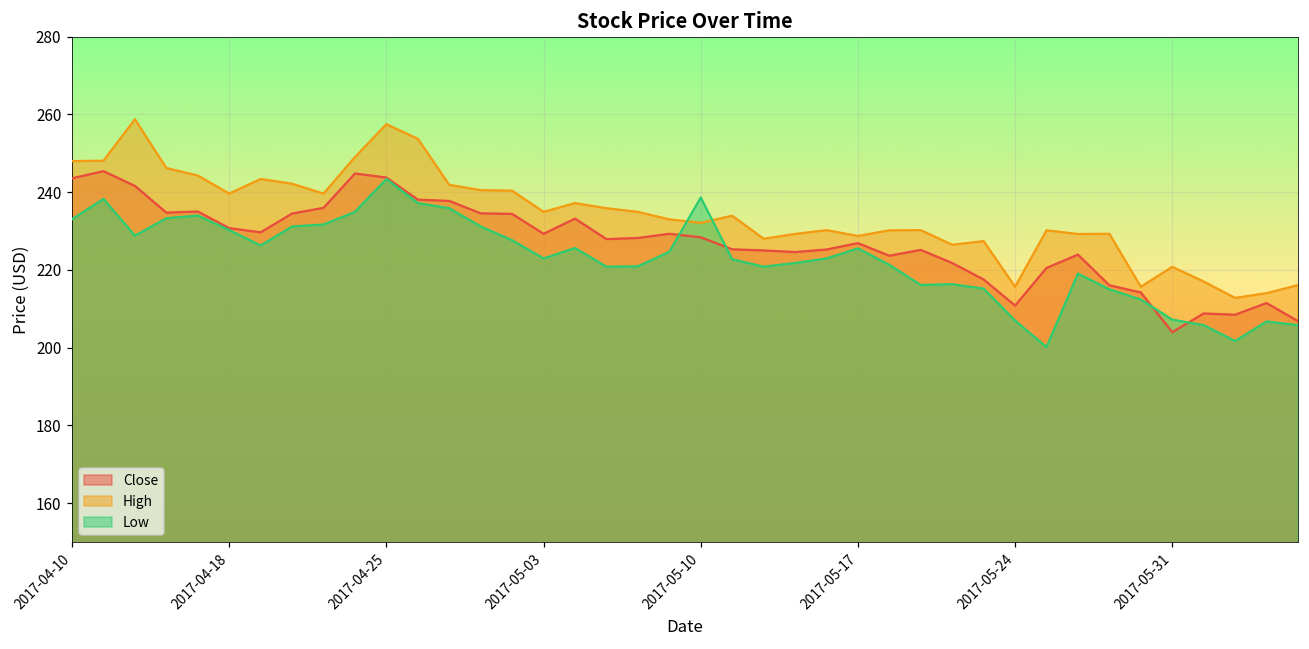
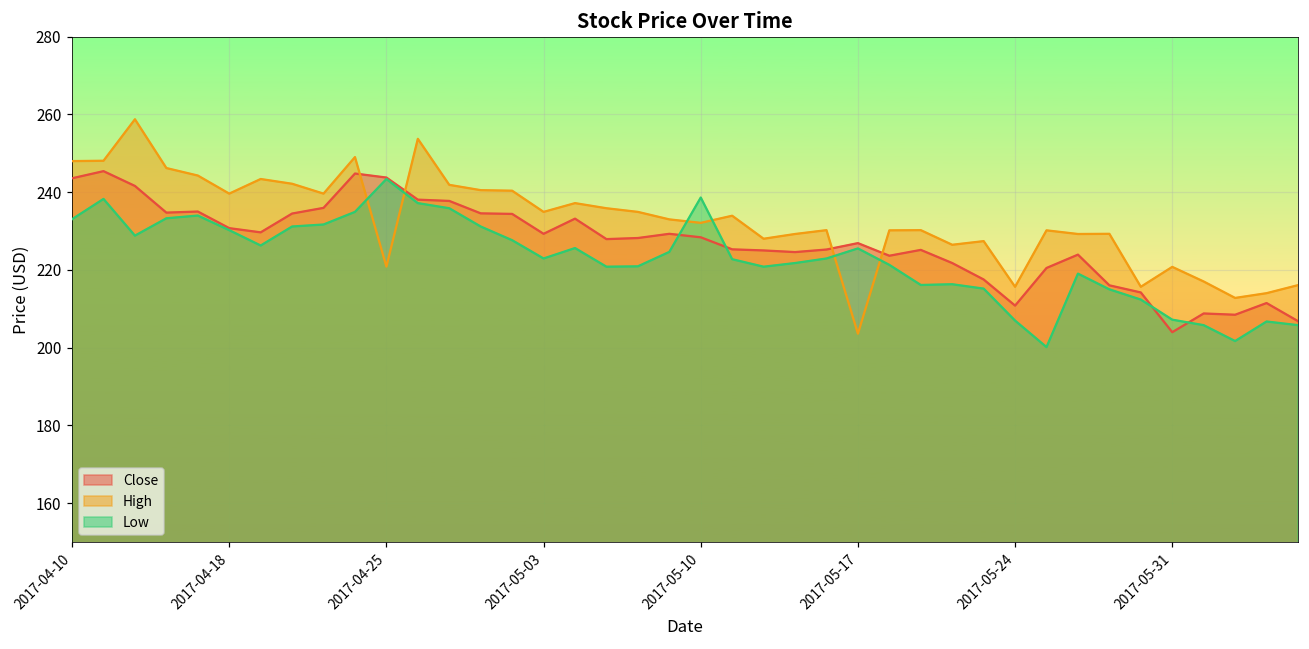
  {
    "Close": {
      "2017-04-10": 244,
      "2017-05-03": 229,
      "2017-05-10": 228,
      "2017-05-17": 227,
      "2017-05-24": 211,
      "2017-05-31": 204
    },
    "High": {
      "2017-04-10": 248,
      "2017-04-18": 240,
-     "2017-04-25": 257,
+     "2017-04-25": 221,
      "2017-05-03": 235,
      "2017-05-10": 232,
-     "2017-05-17": 229,
+     "2017-05-17": 204,
      "2017-05-24": 216,
      "2017-05-31": 221
    },
    "Low": {
      "2017-04-10": 233,
      "2017-05-03": 223,
      "2017-05-10": 239,
      "2017-05-17": 226,
      "2017-05-24": 207,
      "2017-05-31": 207
    }
  }
